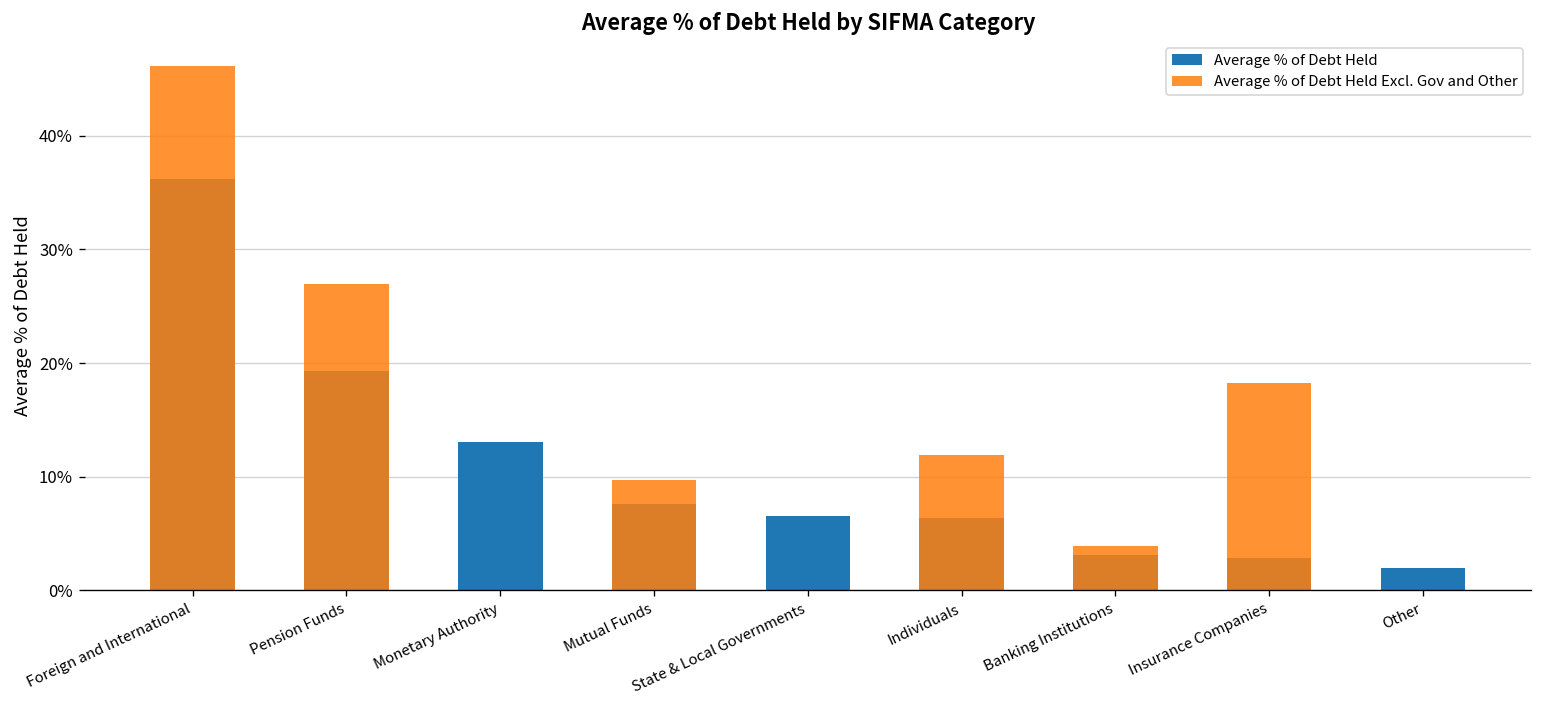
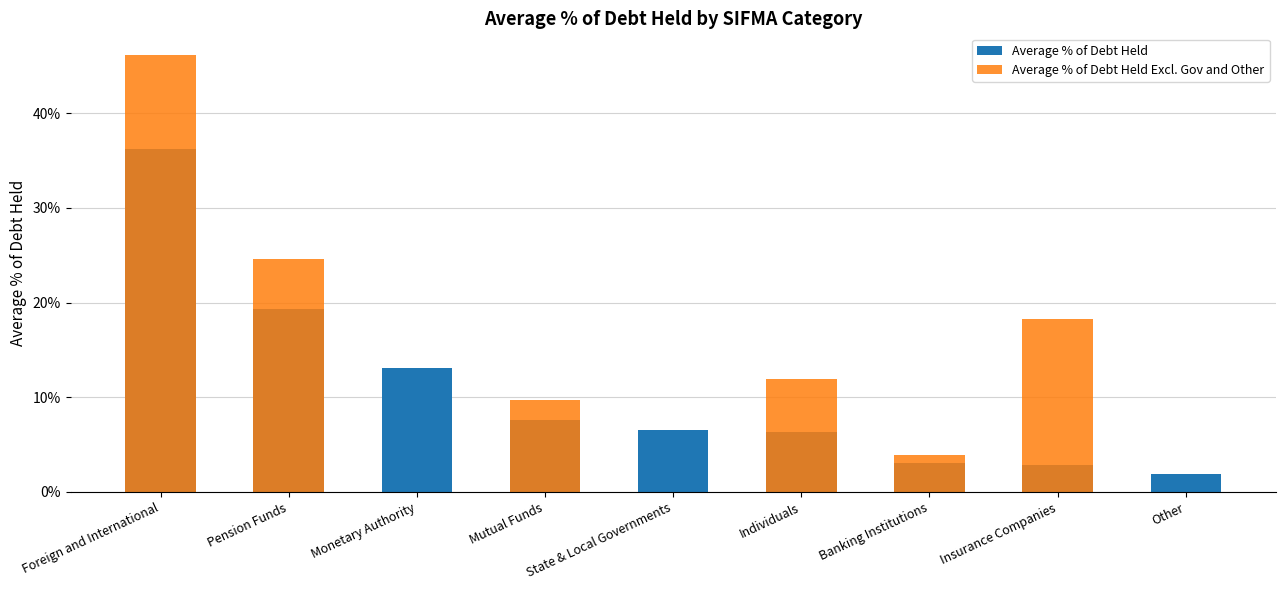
  {
    "Average % of Debt Held": {
      "Monetary Authority": "13%",
      "State & Local Governments": "7%",
      "Other": "2%"
    },
    "Average % of Debt Held Excl. Gov and Other": {
      "Foreign and International": "46%",
-     "Pension Funds": "27%",
+     "Pension Funds": "25%",
      "Monetary Authority": "0%",
      "Mutual Funds": "10%",
      "State & Local Governments": "0%",
      "Individuals": "12%",
      "Banking Institutions": "4%",
      "Insurance Companies": "18%",
      "Other": "0%"
    }
  }
